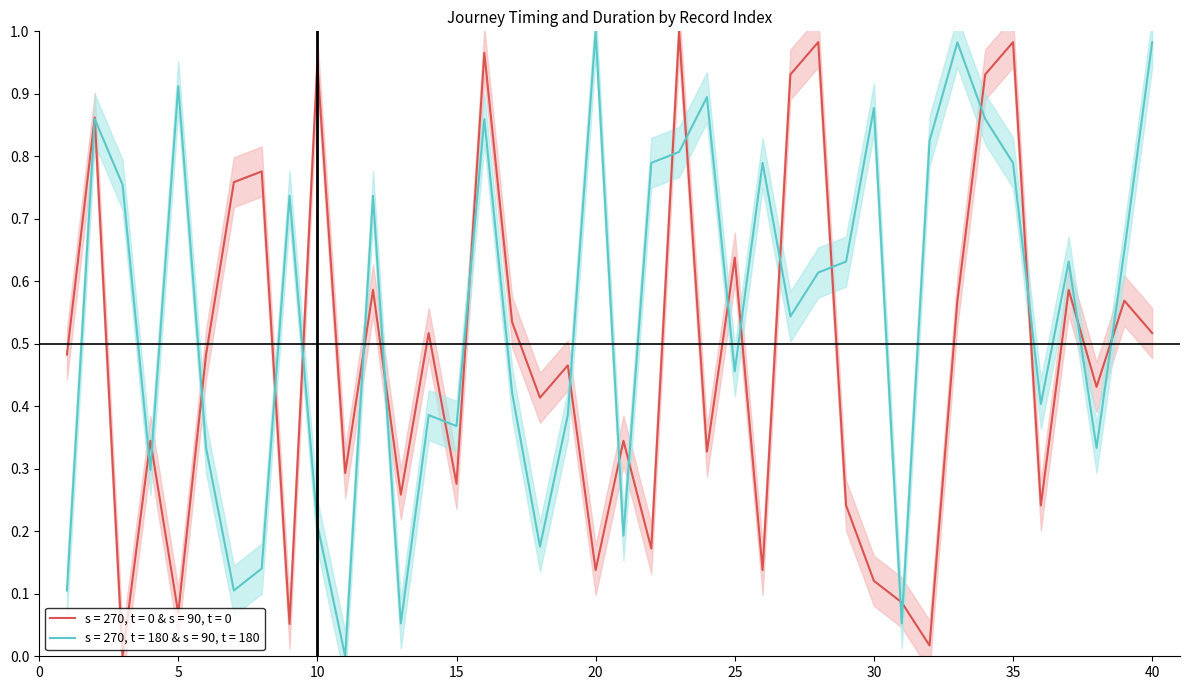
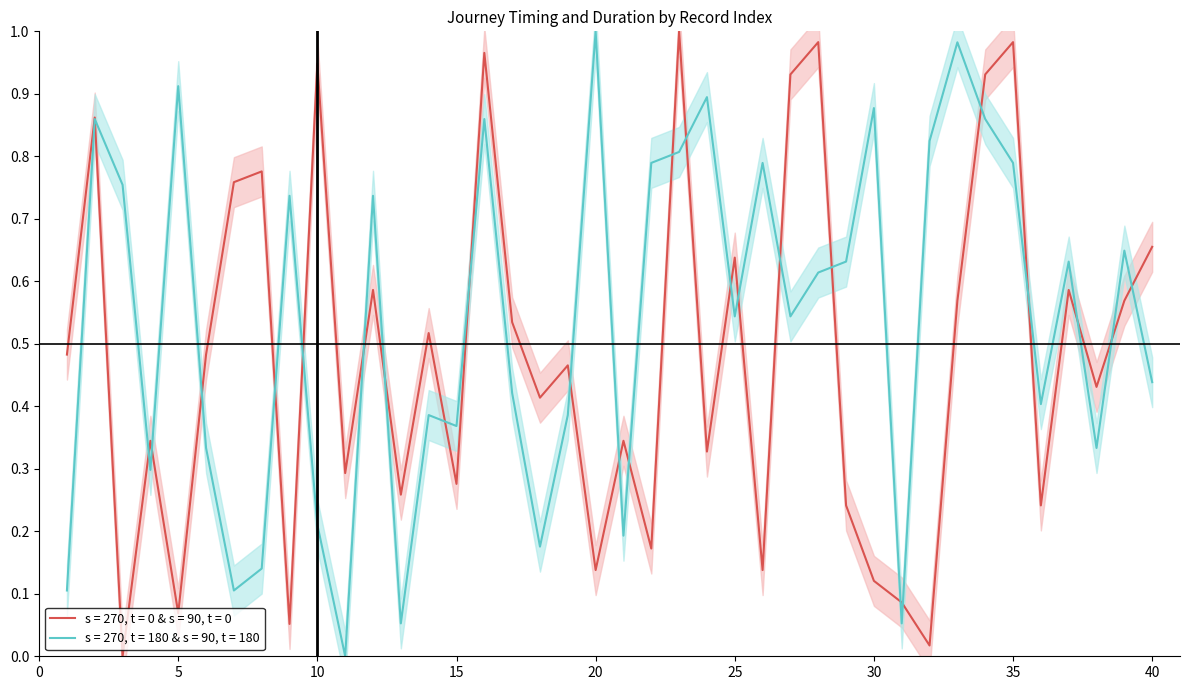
  {
    "s = 270, t = 0 & s = 90, t = 0": {
      "10": 0.95,
      "15": 0.28,
      "20": 0.14,
      "25": 0.64,
      "30": 0.12,
      "35": 0.98,
-     "40": 0.52
+     "40": 0.66
    },
    "s = 270, t = 180 & s = 90, t = 180": {
      "5": 0.91,
      "10": 0.21,
      "15": 0.37,
      "20": 1.00,
-     "25": 0.46,
+     "25": 0.54,
      "30": 0.88,
      "35": 0.79,
-     "40": 0.98
+     "40": 0.44
    }
  }
